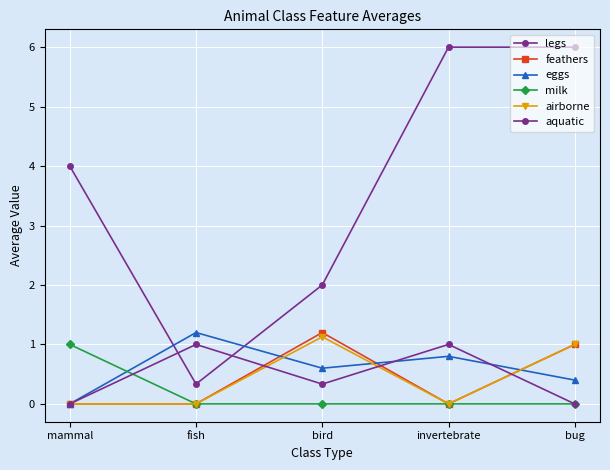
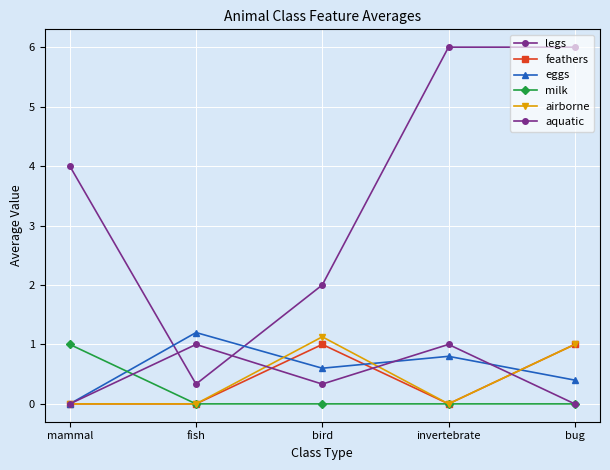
  {
    "feathers": {
-     "bird": 1.2
+     "bird": 1.0
    },
    "eggs": {
      "fish": 1.2,
      "bird": 0.6,
      "invertebrate": 0.8,
      "bug": 0.4
    },
    "milk": {
      "mammal": 1.0,
      "bird": 0.0
    },
    "airborne": {
      "bird": 1.1
    }
  }
